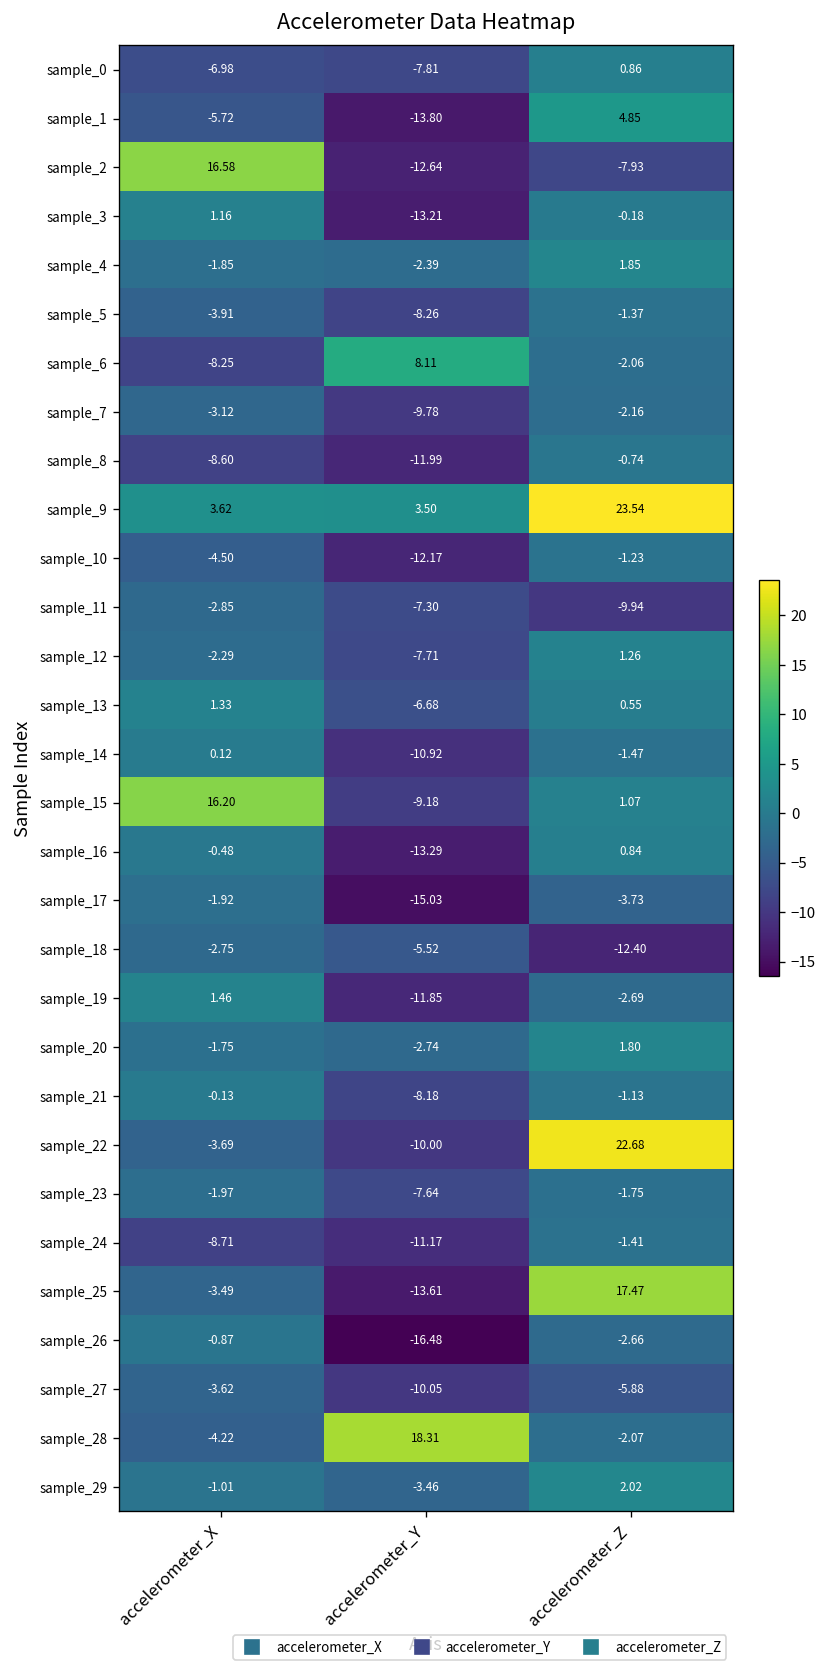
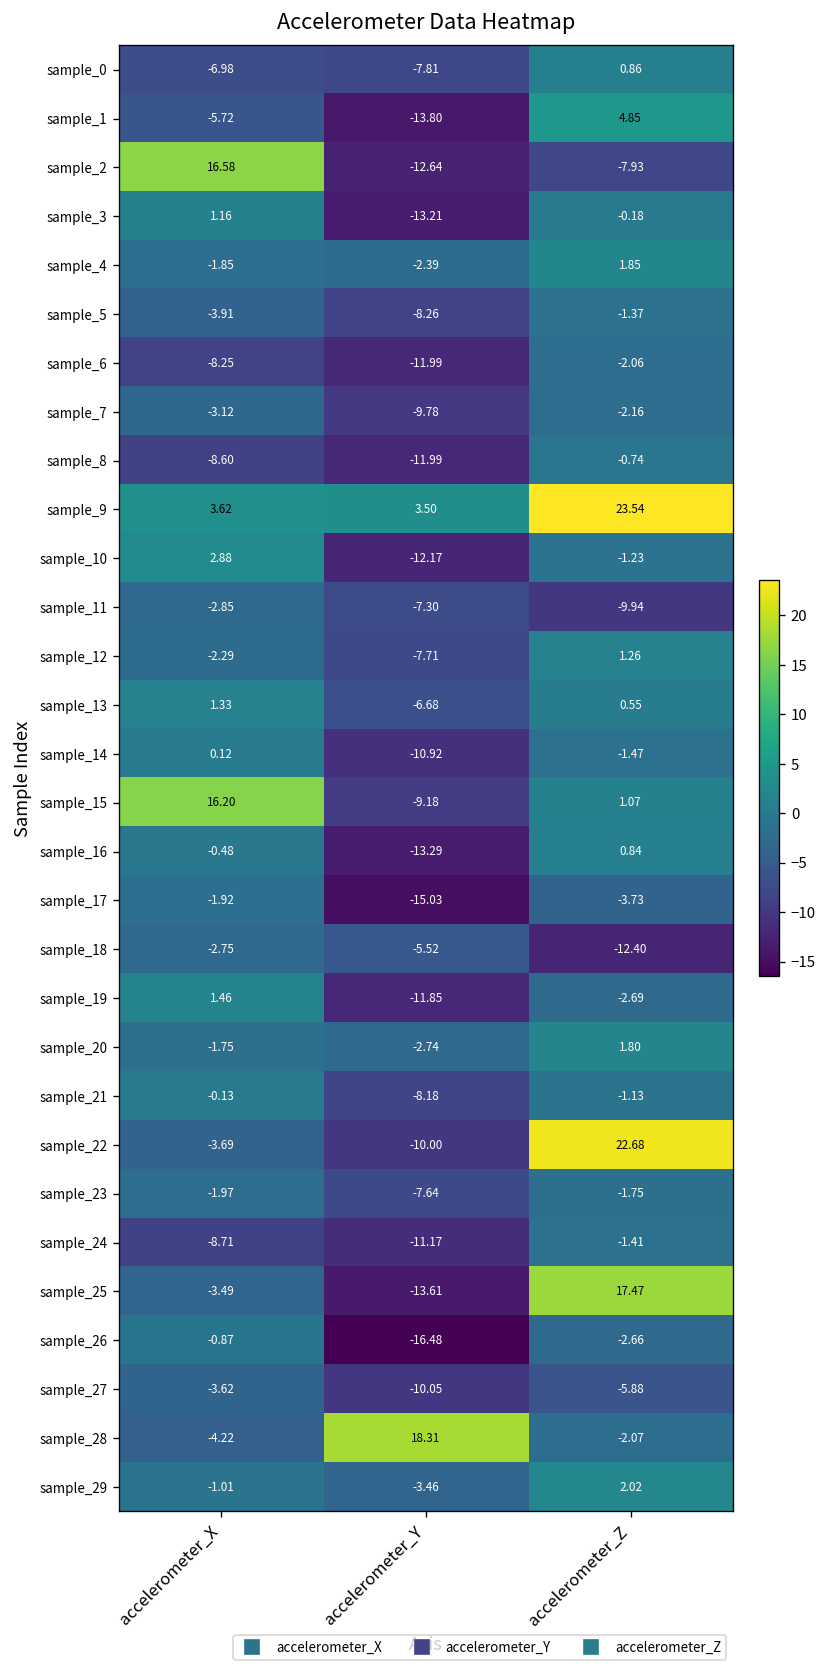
  {
    "sample_0": {
      "accelerometer_X": -6.98,
      "accelerometer_Y": -7.81,
      "accelerometer_Z": 0.86
    },
    "sample_1": {
      "accelerometer_X": -5.72,
      "accelerometer_Y": -13.80,
      "accelerometer_Z": 4.85
    },
    "sample_2": {
      "accelerometer_X": 16.58,
      "accelerometer_Y": -12.64,
      "accelerometer_Z": -7.93
    },
    "sample_3": {
      "accelerometer_X": 1.16,
      "accelerometer_Y": -13.21,
      "accelerometer_Z": -0.18
    },
    "sample_4": {
      "accelerometer_X": -1.85,
      "accelerometer_Y": -2.39,
      "accelerometer_Z": 1.85
    },
    "sample_5": {
      "accelerometer_X": -3.91,
      "accelerometer_Y": -8.26,
      "accelerometer_Z": -1.37
    },
    "sample_6": {
      "accelerometer_X": -8.25,
-     "accelerometer_Y": 8.11,
+     "accelerometer_Y": -11.99,
      "accelerometer_Z": -2.06
    },
    "sample_7": {
      "accelerometer_X": -3.12,
      "accelerometer_Y": -9.78,
      "accelerometer_Z": -2.16
    },
    "sample_8": {
      "accelerometer_X": -8.60,
      "accelerometer_Y": -11.99,
      "accelerometer_Z": -0.74
    },
    "sample_9": {
      "accelerometer_X": 3.62,
      "accelerometer_Y": 3.50,
      "accelerometer_Z": 23.54
    },
    "sample_10": {
-     "accelerometer_X": -4.50,
+     "accelerometer_X": 2.88,
      "accelerometer_Y": -12.17,
      "accelerometer_Z": -1.23
    },
    "sample_11": {
      "accelerometer_X": -2.85,
      "accelerometer_Y": -7.30,
      "accelerometer_Z": -9.94
    },
    "sample_12": {
      "accelerometer_X": -2.29,
      "accelerometer_Y": -7.71,
      "accelerometer_Z": 1.26
    },
    "sample_13": {
      "accelerometer_X": 1.33,
      "accelerometer_Y": -6.68,
      "accelerometer_Z": 0.55
    },
    "sample_14": {
      "accelerometer_X": 0.12,
      "accelerometer_Y": -10.92,
      "accelerometer_Z": -1.47
    },
    "sample_15": {
      "accelerometer_X": 16.20,
      "accelerometer_Y": -9.18,
      "accelerometer_Z": 1.07
    },
    "sample_16": {
      "accelerometer_X": -0.48,
      "accelerometer_Y": -13.29,
      "accelerometer_Z": 0.84
    },
    "sample_17": {
      "accelerometer_X": -1.92,
      "accelerometer_Y": -15.03,
      "accelerometer_Z": -3.73
    },
    "sample_18": {
      "accelerometer_X": -2.75,
      "accelerometer_Y": -5.52,
      "accelerometer_Z": -12.40
    },
    "sample_19": {
      "accelerometer_X": 1.46,
      "accelerometer_Y": -11.85,
      "accelerometer_Z": -2.69
    },
    "sample_20": {
      "accelerometer_X": -1.75,
      "accelerometer_Y": -2.74,
      "accelerometer_Z": 1.80
    },
    "sample_21": {
      "accelerometer_X": -0.13,
      "accelerometer_Y": -8.18,
      "accelerometer_Z": -1.13
    },
    "sample_22": {
      "accelerometer_X": -3.69,
      "accelerometer_Y": -10.00,
      "accelerometer_Z": 22.68
    },
    "sample_23": {
      "accelerometer_X": -1.97,
      "accelerometer_Y": -7.64,
      "accelerometer_Z": -1.75
    },
    "sample_24": {
      "accelerometer_X": -8.71,
      "accelerometer_Y": -11.17,
      "accelerometer_Z": -1.41
    },
    "sample_25": {
      "accelerometer_X": -3.49,
      "accelerometer_Y": -13.61,
      "accelerometer_Z": 17.47
    },
    "sample_26": {
      "accelerometer_X": -0.87,
      "accelerometer_Y": -16.48,
      "accelerometer_Z": -2.66
    },
    "sample_27": {
      "accelerometer_X": -3.62,
      "accelerometer_Y": -10.05,
      "accelerometer_Z": -5.88
    },
    "sample_28": {
      "accelerometer_X": -4.22,
      "accelerometer_Y": 18.31,
      "accelerometer_Z": -2.07
    },
    "sample_29": {
      "accelerometer_X": -1.01,
      "accelerometer_Y": -3.46,
      "accelerometer_Z": 2.02
    }
  }
